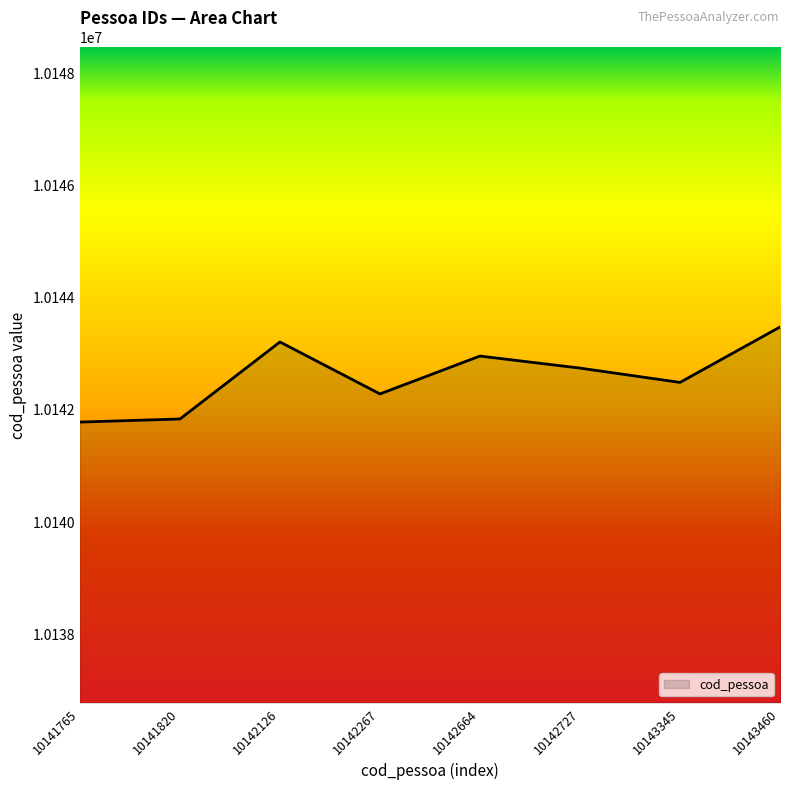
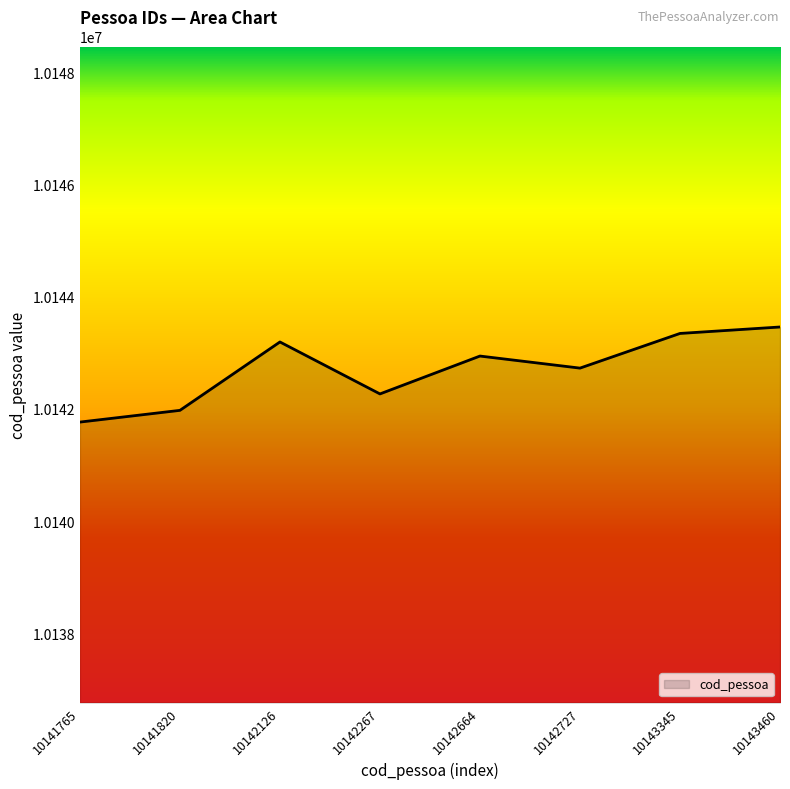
  {
    "10141765": 10141800,
-   "10141820": 10141800,
+   "10141820": 10142000,
    "10142126": 10143200,
    "10142267": 10142300,
    "10142664": 10142900,
    "10142727": 10142700,
-   "10143345": 10142500,
+   "10143345": 10143300,
    "10143460": 10143500
  }
